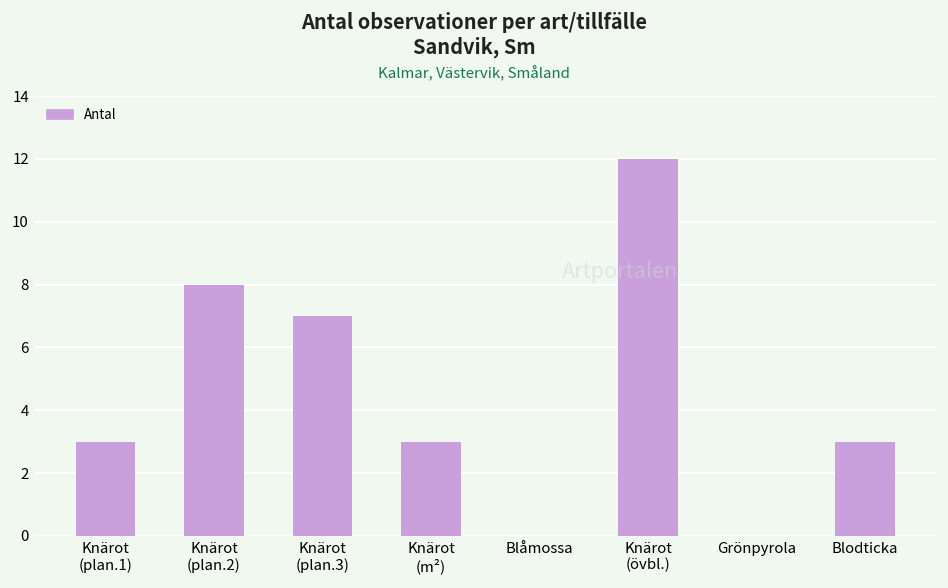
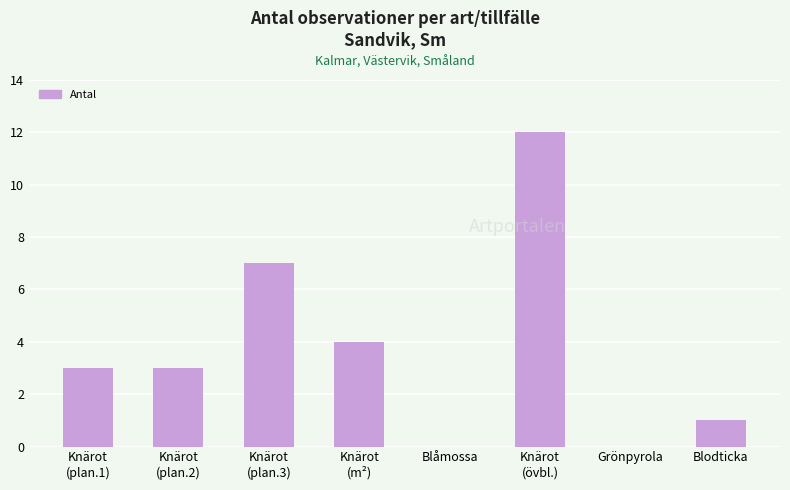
  {
    "Knärot (plan.1)": 3,
-   "Knärot (plan.2)": 8,
+   "Knärot (plan.2)": 3,
    "Knärot (plan.3)": 7,
-   "Knärot (m²)": 3,
+   "Knärot (m²)": 4,
    "Blåmossa": 0,
    "Knärot (övbl.)": 12,
    "Grönpyrola": 0,
-   "Blodticka": 3
+   "Blodticka": 1
  }
